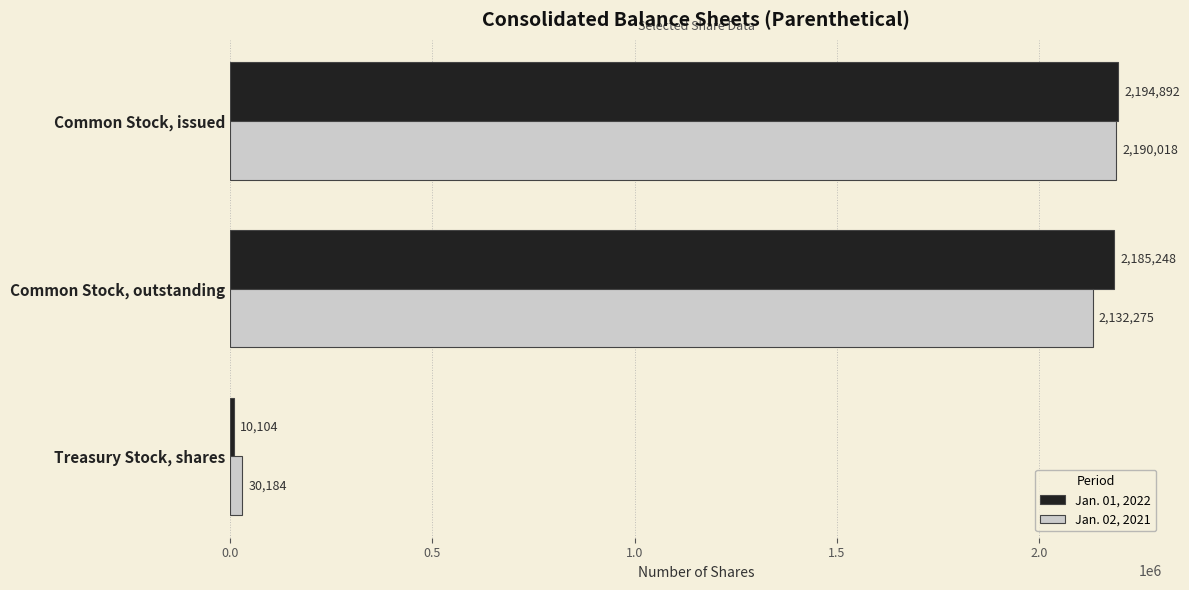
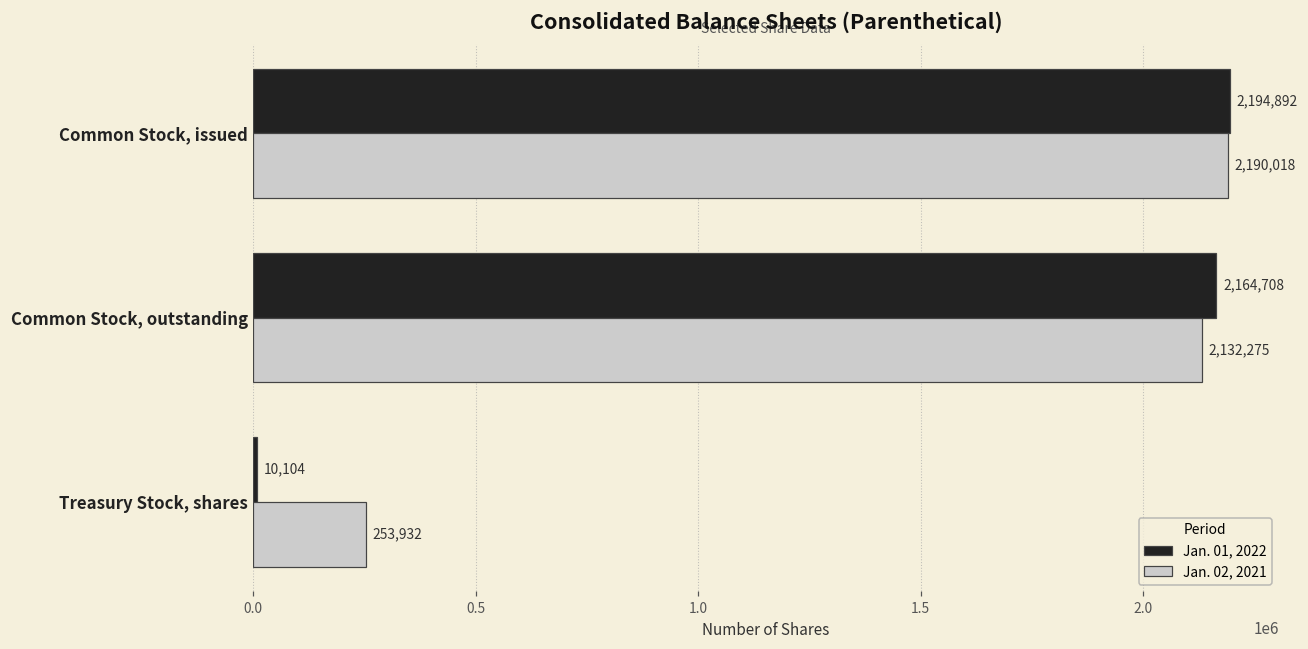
  {
    "Jan. 01, 2022": {
      "Common Stock, issued": "2,194,892",
-     "Common Stock, outstanding": "2,185,248",
+     "Common Stock, outstanding": "2,164,708",
      "Treasury Stock, shares": "10,104"
    },
    "Jan. 02, 2021": {
      "Common Stock, issued": "2,190,018",
      "Common Stock, outstanding": "2,132,275",
-     "Treasury Stock, shares": "30,184"
+     "Treasury Stock, shares": "253,932"
    }
  }
